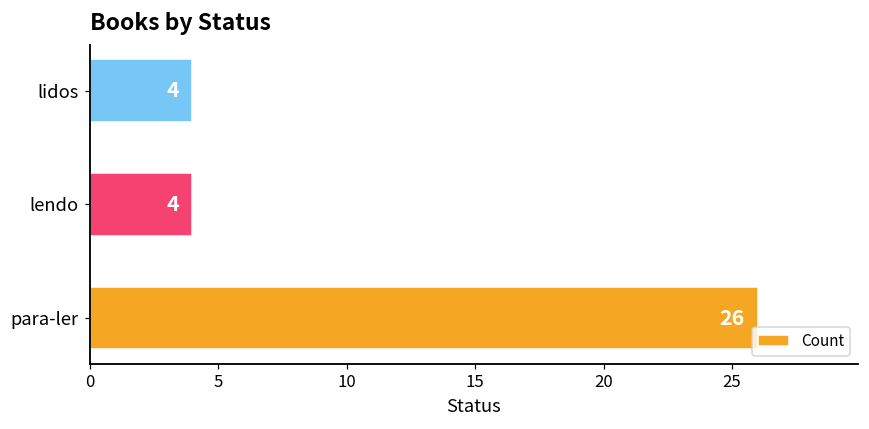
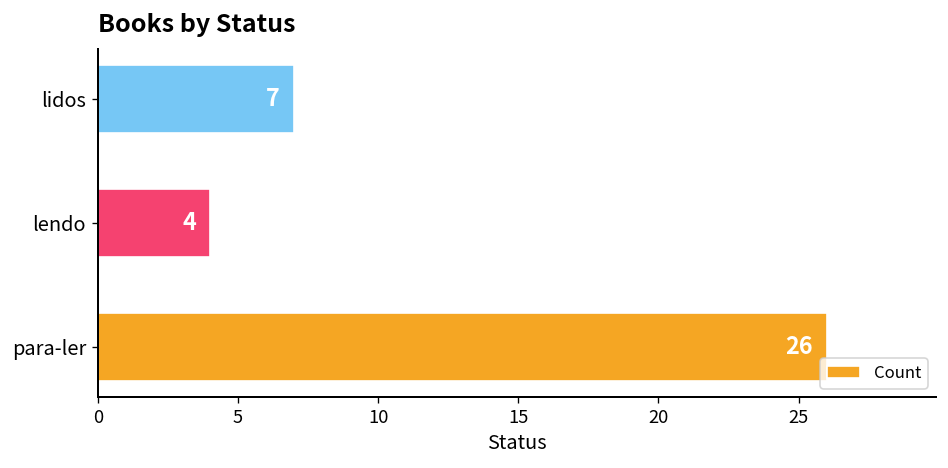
  {
-   "lidos": 4,
+   "lidos": 7,
    "lendo": 4,
    "para-ler": 26
  }
